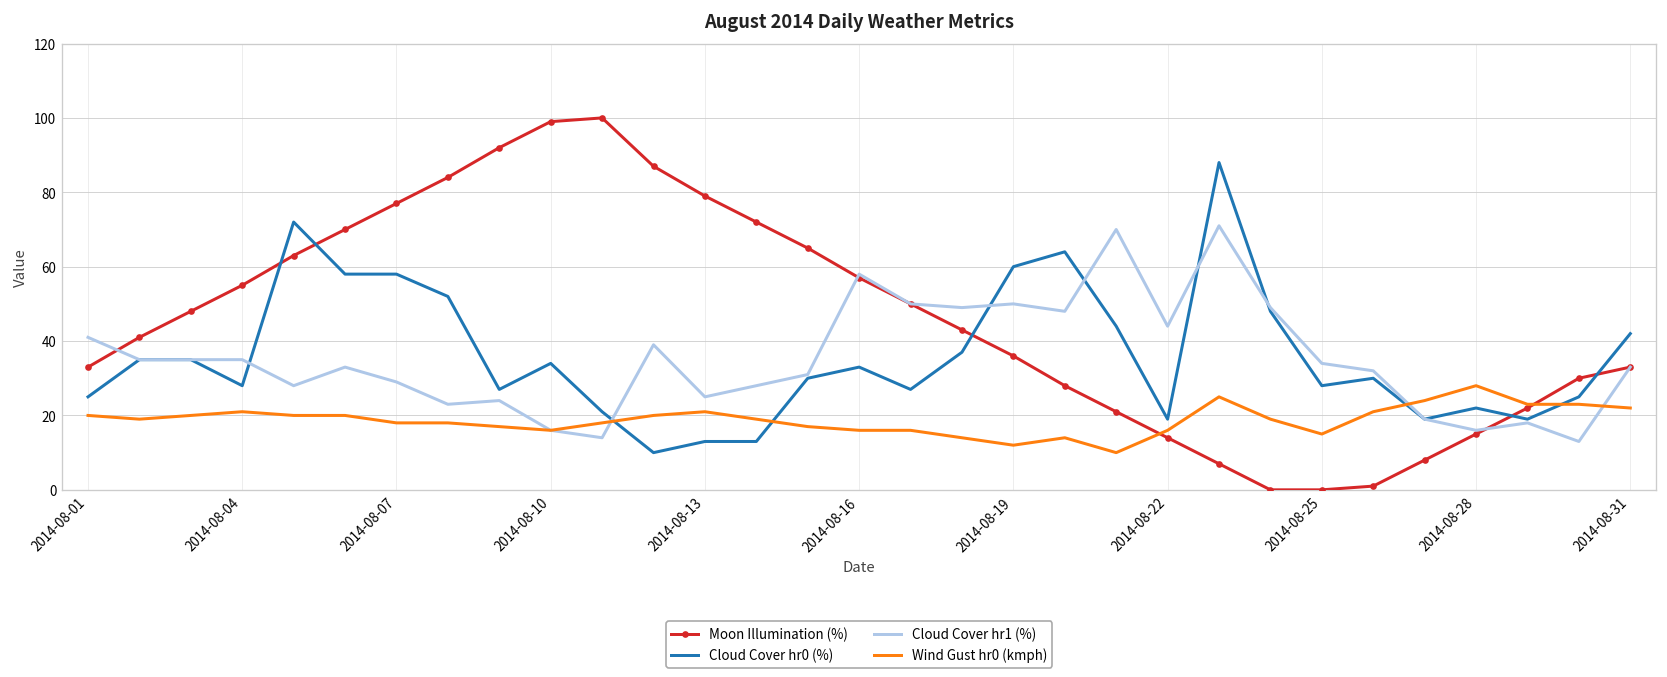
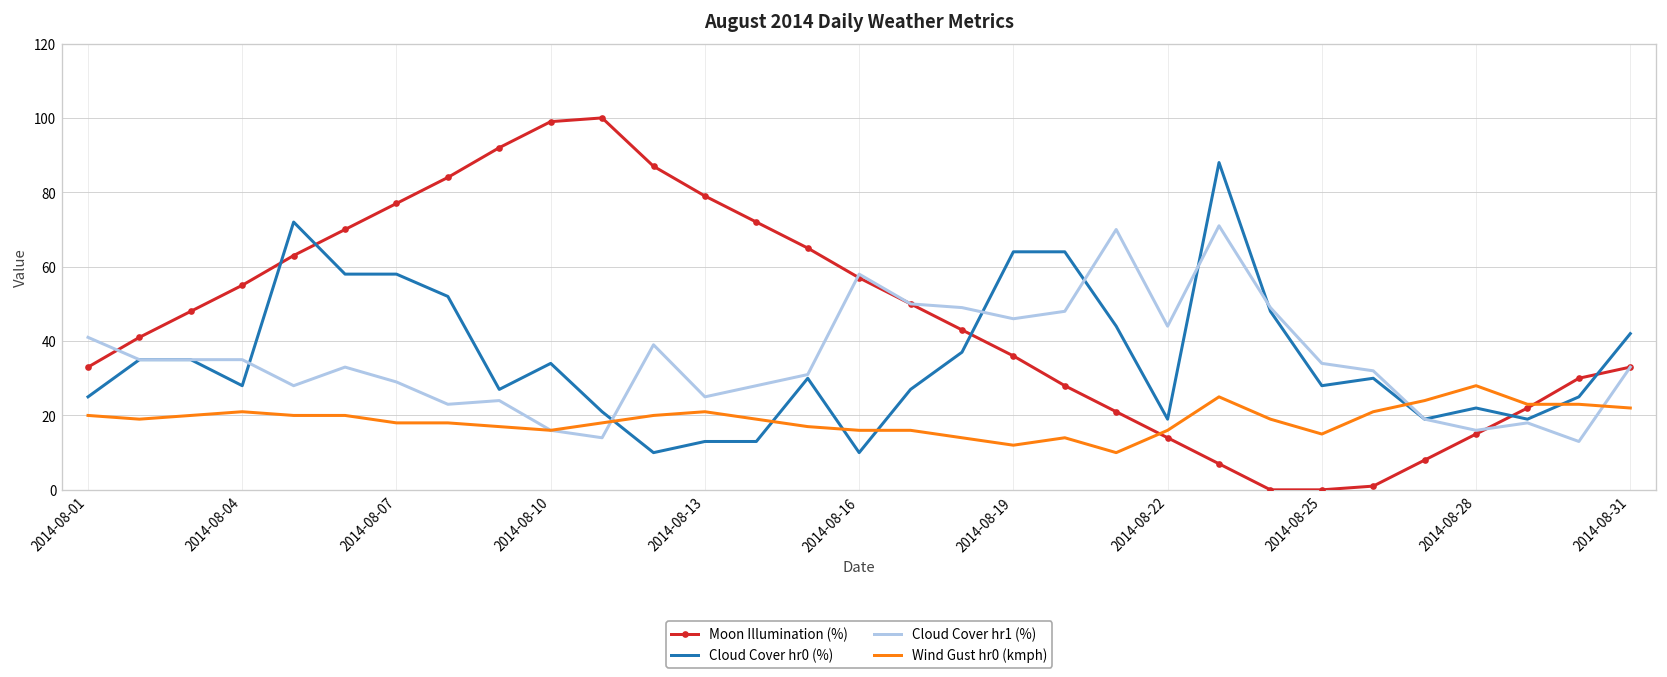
  {
    "Moon Illumination (%)": {
      "2014-08-01": 33,
      "2014-08-04": 55,
      "2014-08-07": 77,
      "2014-08-10": 99,
      "2014-08-13": 79,
      "2014-08-16": 57,
      "2014-08-19": 36,
      "2014-08-22": 14,
      "2014-08-25": 0,
      "2014-08-28": 15
    },
    "Cloud Cover hr0 (%)": {
      "2014-08-01": 25,
      "2014-08-04": 28,
      "2014-08-07": 58,
      "2014-08-10": 34,
      "2014-08-13": 13,
-     "2014-08-16": 33,
-     "2014-08-19": 60,
+     "2014-08-16": 10,
+     "2014-08-19": 64,
      "2014-08-22": 19,
      "2014-08-25": 28,
      "2014-08-28": 22,
      "2014-08-31": 42
    },
    "Cloud Cover hr1 (%)": {
      "2014-08-01": 41,
      "2014-08-04": 35,
      "2014-08-07": 29,
      "2014-08-13": 25,
      "2014-08-16": 58,
-     "2014-08-19": 50,
+     "2014-08-19": 46,
      "2014-08-22": 44,
      "2014-08-25": 34,
      "2014-08-28": 16
    },
    "Wind Gust hr0 (kmph)": {
      "2014-08-01": 20,
      "2014-08-04": 21,
      "2014-08-07": 18,
      "2014-08-13": 21,
      "2014-08-16": 16,
      "2014-08-19": 12,
      "2014-08-22": 16,
      "2014-08-25": 15,
      "2014-08-28": 28,
      "2014-08-31": 22
    }
  }
